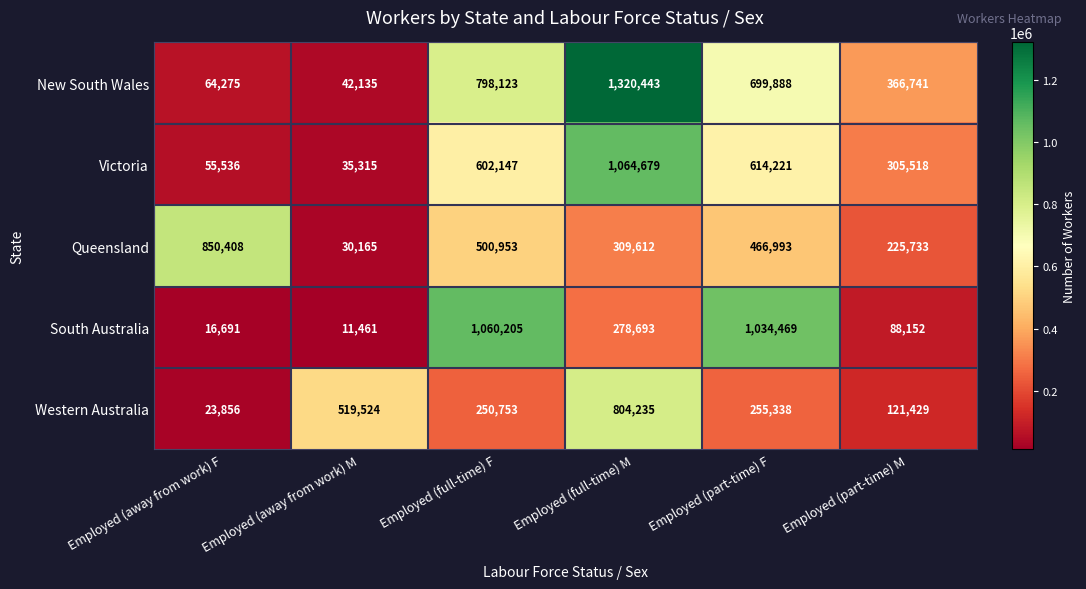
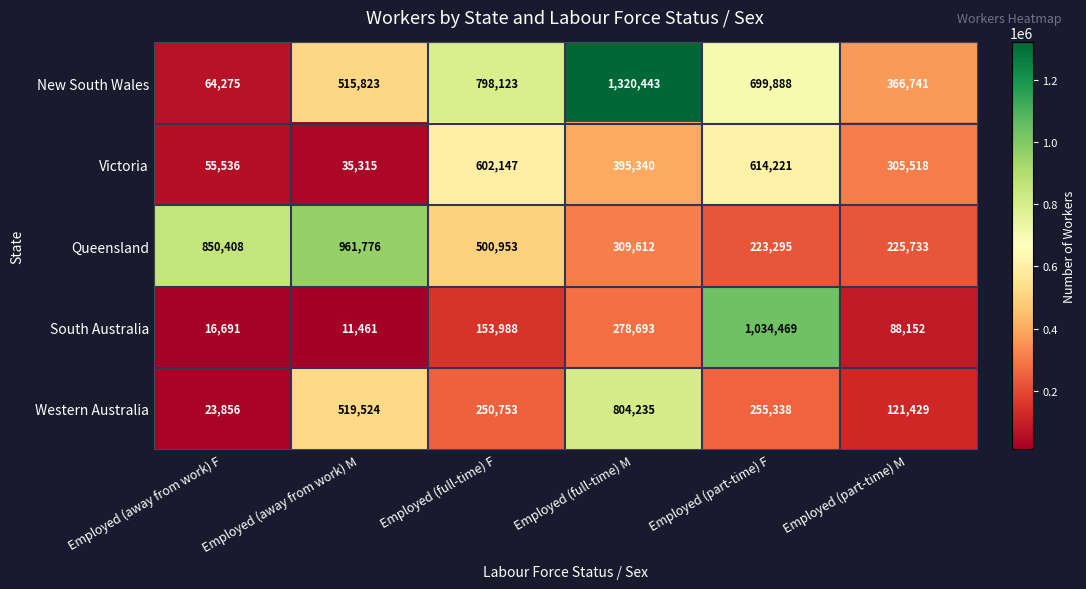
  {
    "New South Wales": {
      "Employed (away from work) F": "64,275",
-     "Employed (away from work) M": "42,135",
+     "Employed (away from work) M": "515,823",
      "Employed (full-time) F": "798,123",
      "Employed (full-time) M": "1,320,443",
      "Employed (part-time) F": "699,888",
      "Employed (part-time) M": "366,741"
    },
    "Victoria": {
      "Employed (away from work) F": "55,536",
      "Employed (away from work) M": "35,315",
      "Employed (full-time) F": "602,147",
-     "Employed (full-time) M": "1,064,679",
+     "Employed (full-time) M": "395,340",
      "Employed (part-time) F": "614,221",
      "Employed (part-time) M": "305,518"
    },
    "Queensland": {
      "Employed (away from work) F": "850,408",
-     "Employed (away from work) M": "30,165",
+     "Employed (away from work) M": "961,776",
      "Employed (full-time) F": "500,953",
      "Employed (full-time) M": "309,612",
-     "Employed (part-time) F": "466,993",
+     "Employed (part-time) F": "223,295",
      "Employed (part-time) M": "225,733"
    },
    "South Australia": {
      "Employed (away from work) F": "16,691",
      "Employed (away from work) M": "11,461",
-     "Employed (full-time) F": "1,060,205",
+     "Employed (full-time) F": "153,988",
      "Employed (full-time) M": "278,693",
      "Employed (part-time) F": "1,034,469",
      "Employed (part-time) M": "88,152"
    },
    "Western Australia": {
      "Employed (away from work) F": "23,856",
      "Employed (away from work) M": "519,524",
      "Employed (full-time) F": "250,753",
      "Employed (full-time) M": "804,235",
      "Employed (part-time) F": "255,338",
      "Employed (part-time) M": "121,429"
    }
  }
